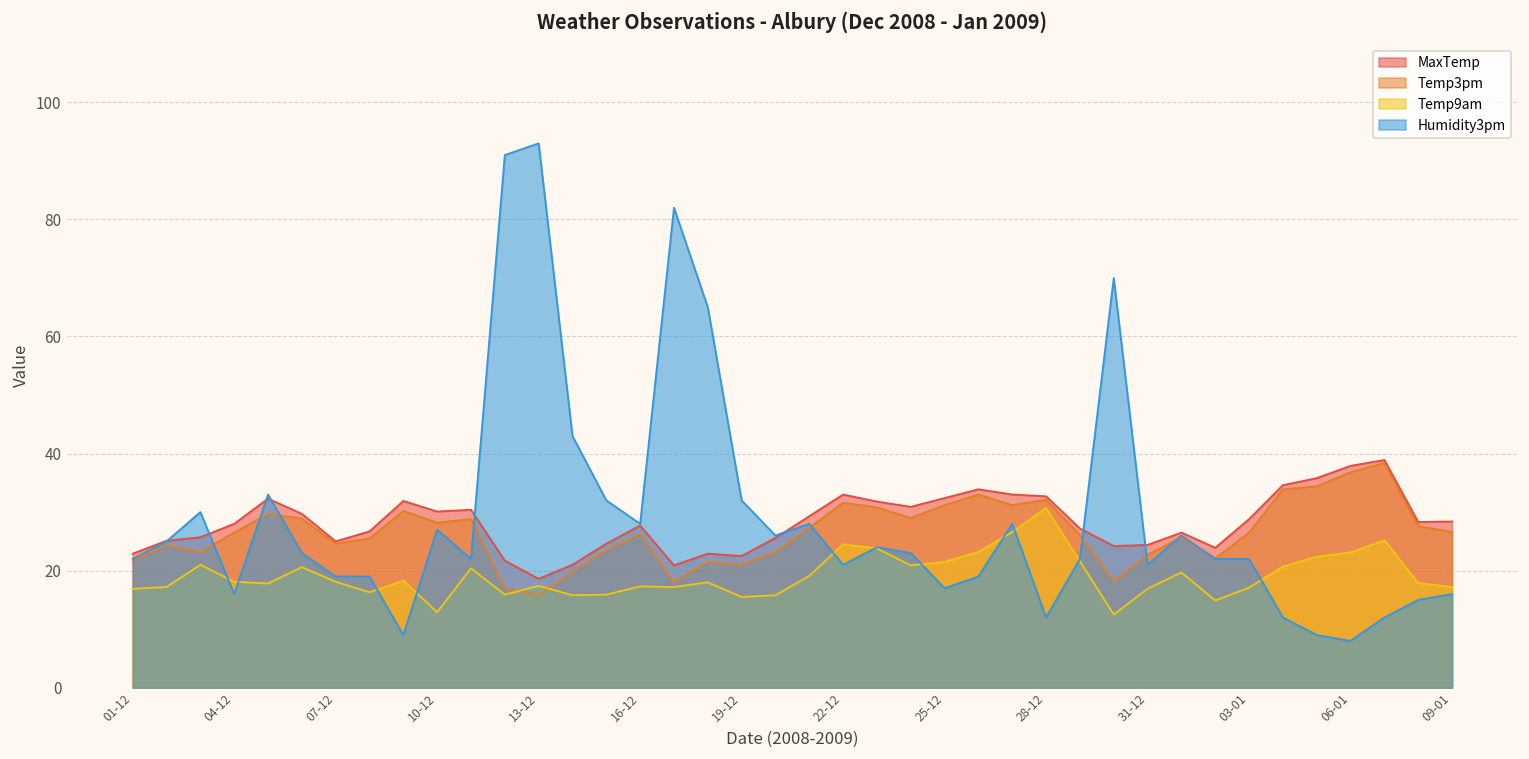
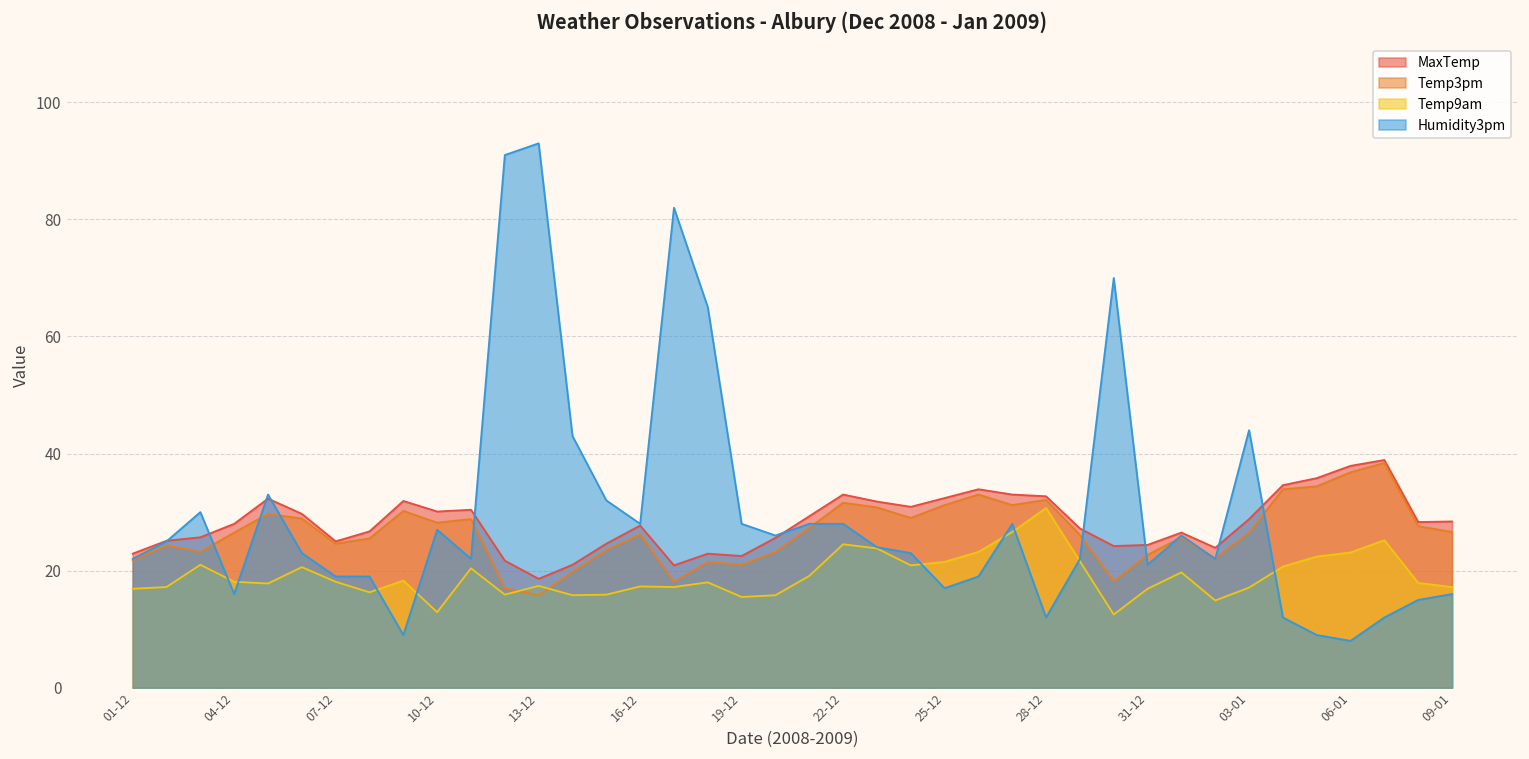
  {
    "Temp9am": {
      "01-12": 17,
      "04-12": 18,
      "07-12": 18,
      "10-12": 13,
      "13-12": 17,
      "16-12": 17,
      "19-12": 16,
      "22-12": 25,
      "25-12": 22,
      "28-12": 31,
      "31-12": 17,
      "03-01": 17,
      "06-01": 23,
      "09-01": 17
    },
    "Humidity3pm": {
      "04-12": 16,
      "07-12": 19,
      "10-12": 27,
      "13-12": 93,
-     "19-12": 32,
-     "22-12": 21,
+     "19-12": 28,
+     "22-12": 28,
      "25-12": 17,
      "28-12": 12,
      "31-12": 21,
-     "03-01": 22,
+     "03-01": 44,
      "06-01": 8,
      "09-01": 16
    }
  }
